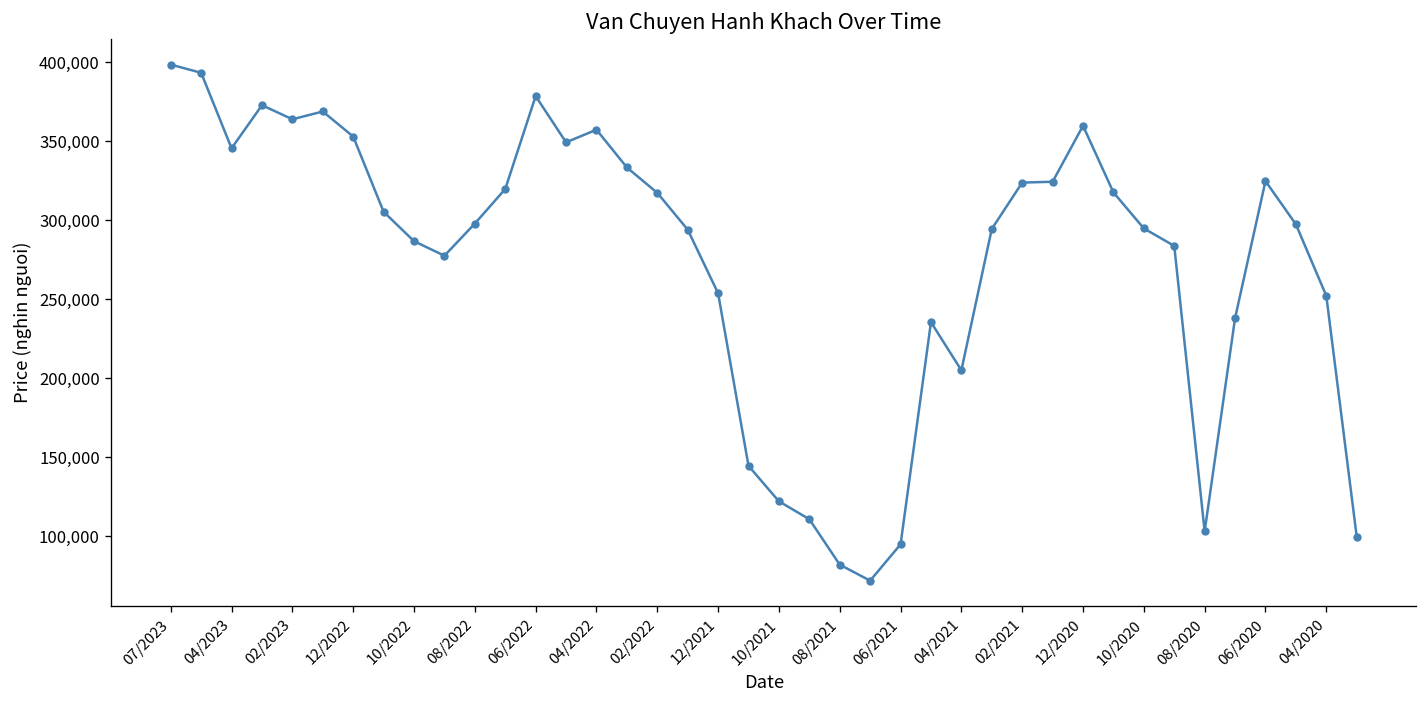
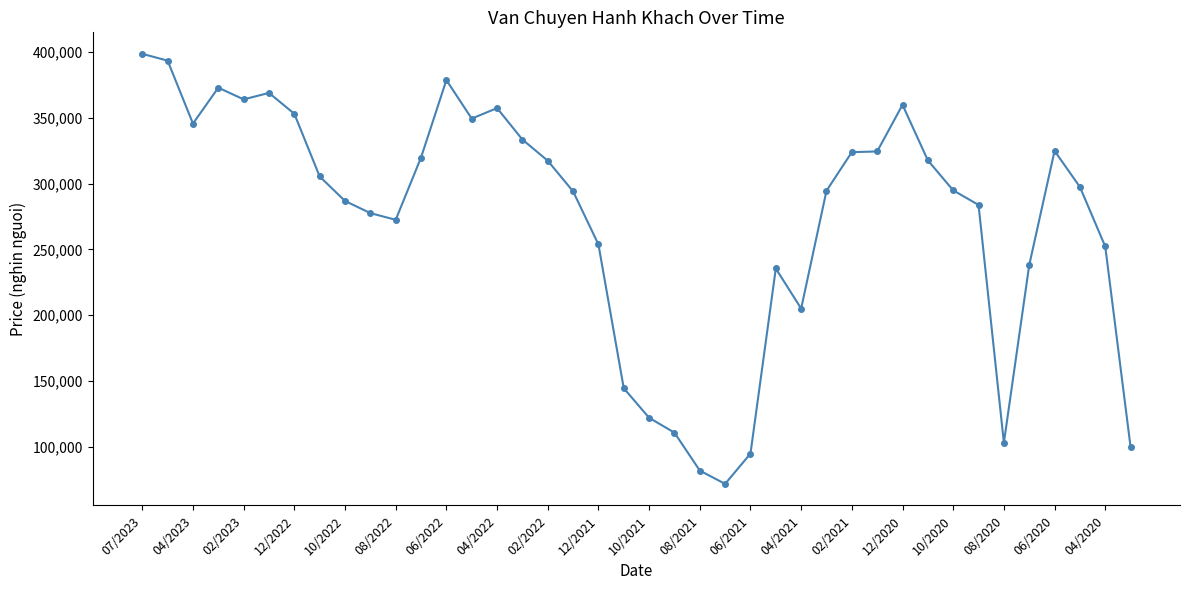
  {
    "07/2023": "398,000",
    "04/2023": "346,000",
    "02/2023": "364,000",
    "12/2022": "353,000",
    "10/2022": "287,000",
-   "08/2022": "298,000",
+   "08/2022": "272,000",
    "06/2022": "379,000",
    "04/2022": "357,000",
    "02/2022": "317,000",
    "12/2021": "254,000",
    "10/2021": "122,000",
    "08/2021": "82,000",
    "06/2021": "95,000",
    "04/2021": "205,000",
    "02/2021": "324,000",
    "12/2020": "360,000",
    "10/2020": "295,000",
    "08/2020": "103,000",
    "06/2020": "325,000",
    "04/2020": "252,000"
  }
